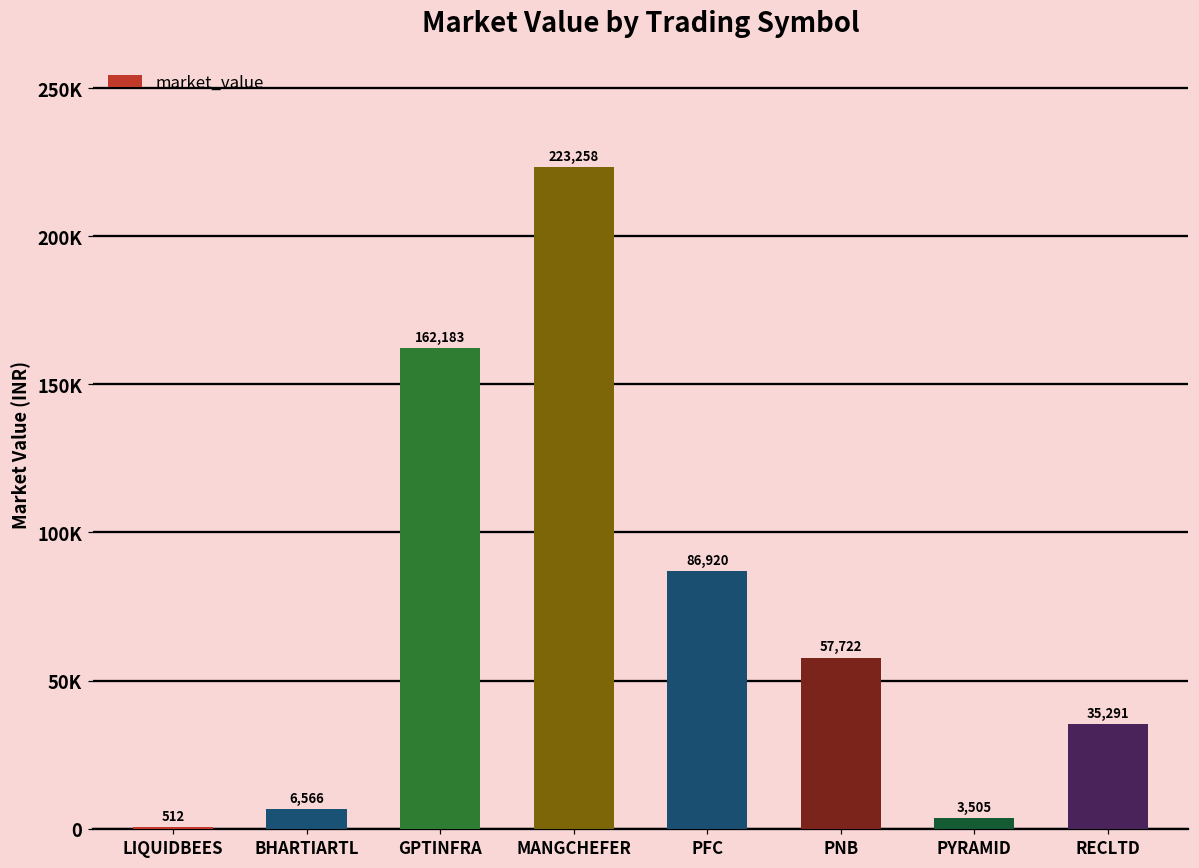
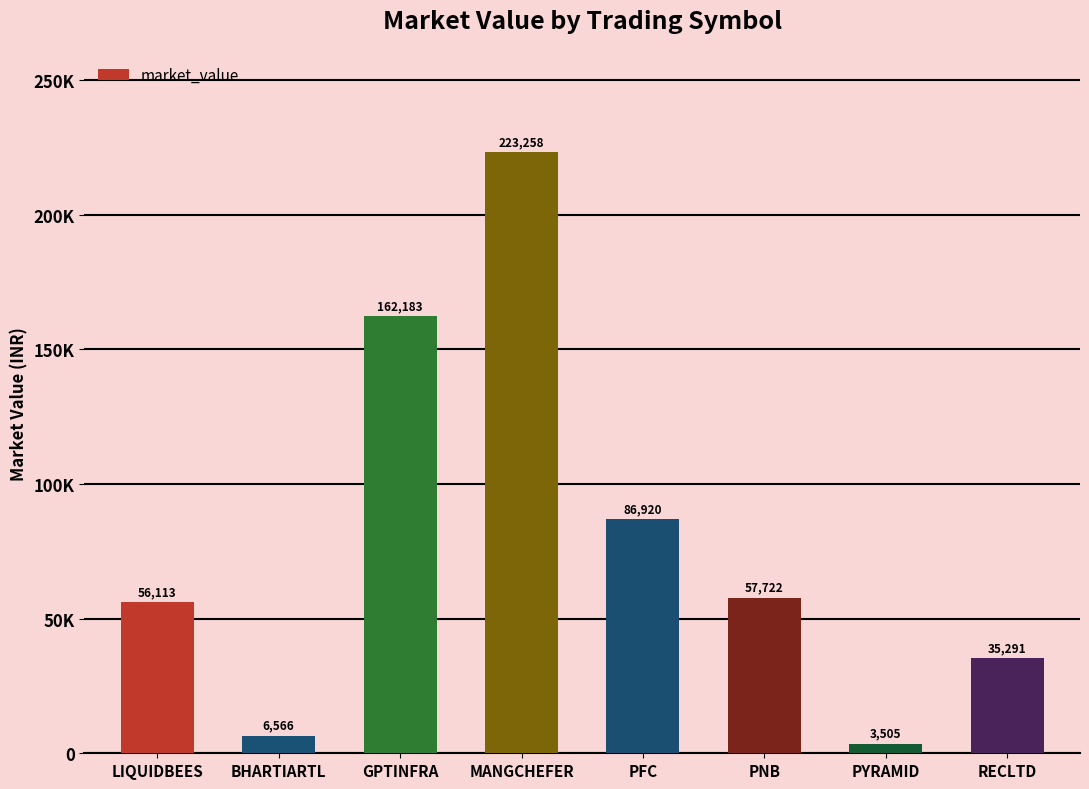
  {
-   "LIQUIDBEES": "512",
+   "LIQUIDBEES": "56,113",
    "BHARTIARTL": "6,566",
    "GPTINFRA": "162,183",
    "MANGCHEFER": "223,258",
    "PFC": "86,920",
    "PNB": "57,722",
    "PYRAMID": "3,505",
    "RECLTD": "35,291"
  }
